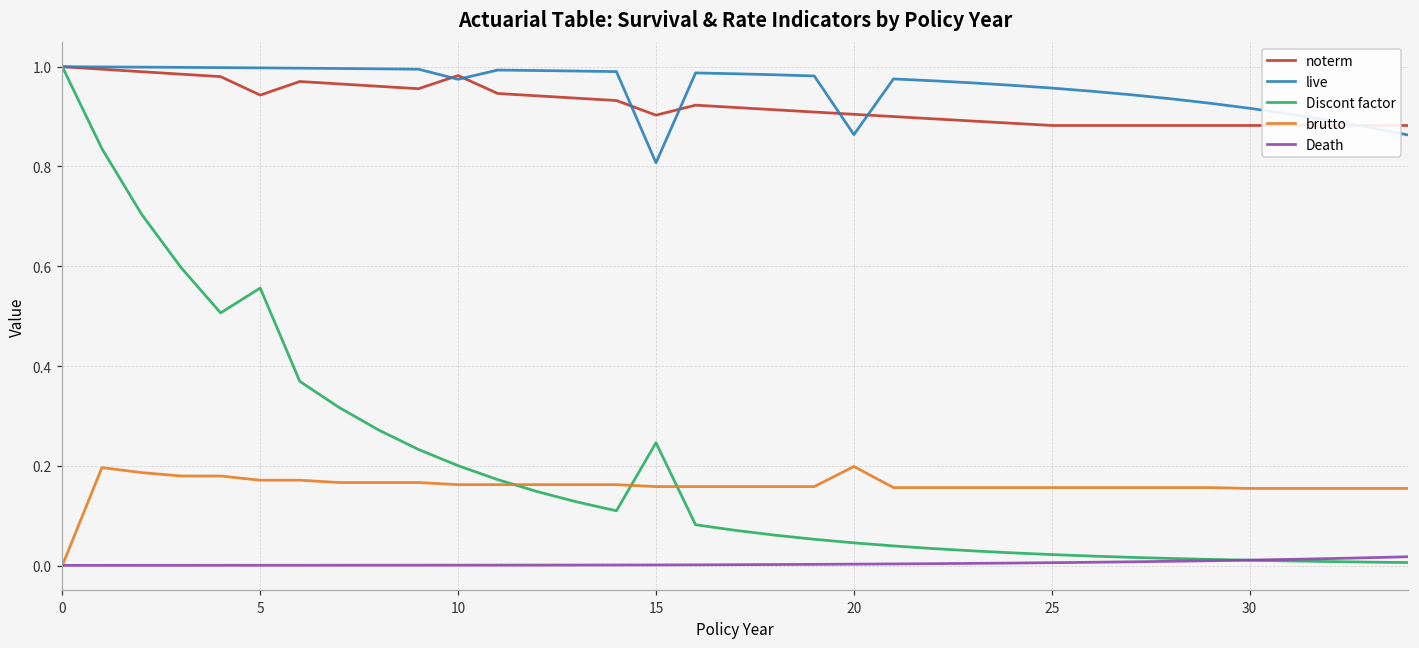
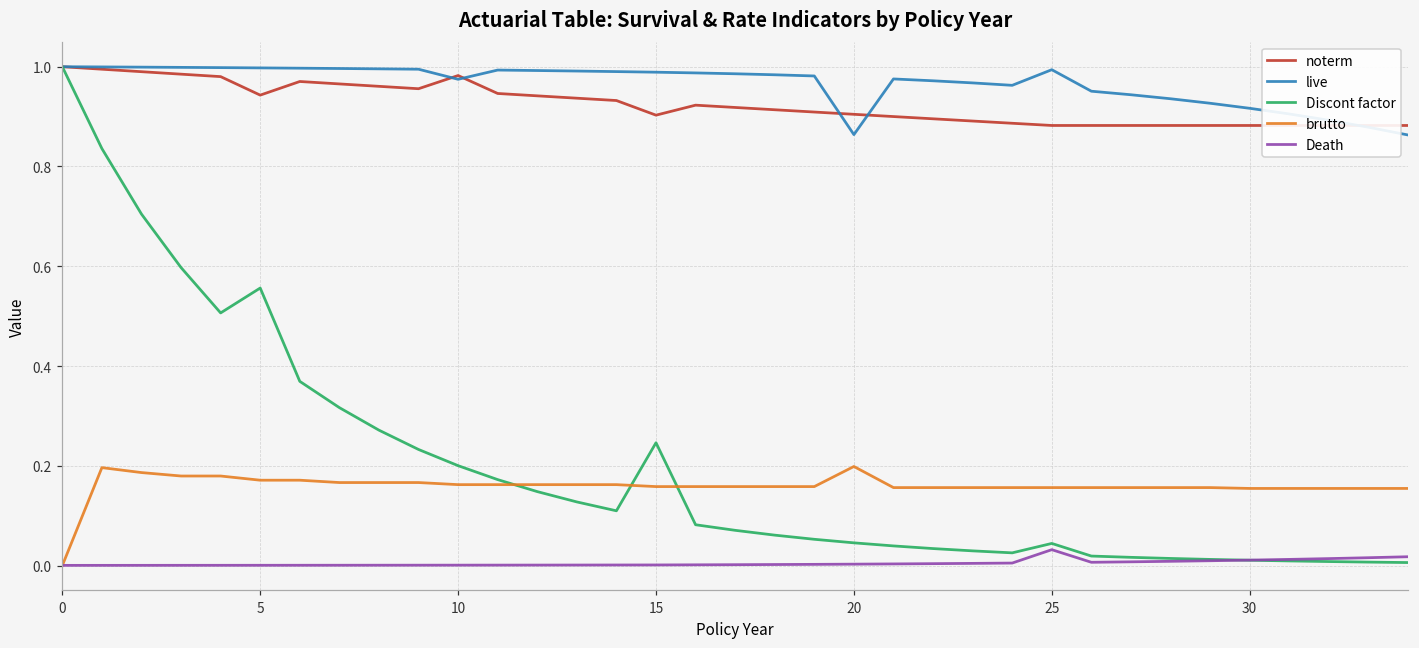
  {
    "noterm": {
      "5": 0.94,
      "10": 0.98,
      "15": 0.90,
      "20": 0.90,
      "25": 0.88,
      "30": 0.88
    },
    "live": {
      "5": 1.00,
      "10": 0.97,
-     "15": 0.81,
+     "15": 0.99,
      "20": 0.86,
-     "25": 0.96,
+     "25": 0.99,
      "30": 0.92
    },
    "Discont factor": {
      "5": 0.56,
      "10": 0.20,
      "15": 0.25,
      "20": 0.05,
-     "25": 0.02
+     "25": 0.04
    },
    "brutto": {
      "5": 0.17,
      "10": 0.16,
      "15": 0.16,
      "20": 0.20,
      "25": 0.16,
      "30": 0.15
    },
    "Death": {
      "5": 0.00,
      "10": 0.00,
      "15": 0.00,
      "20": 0.00,
-     "25": 0.01
+     "25": 0.03
    }
  }
